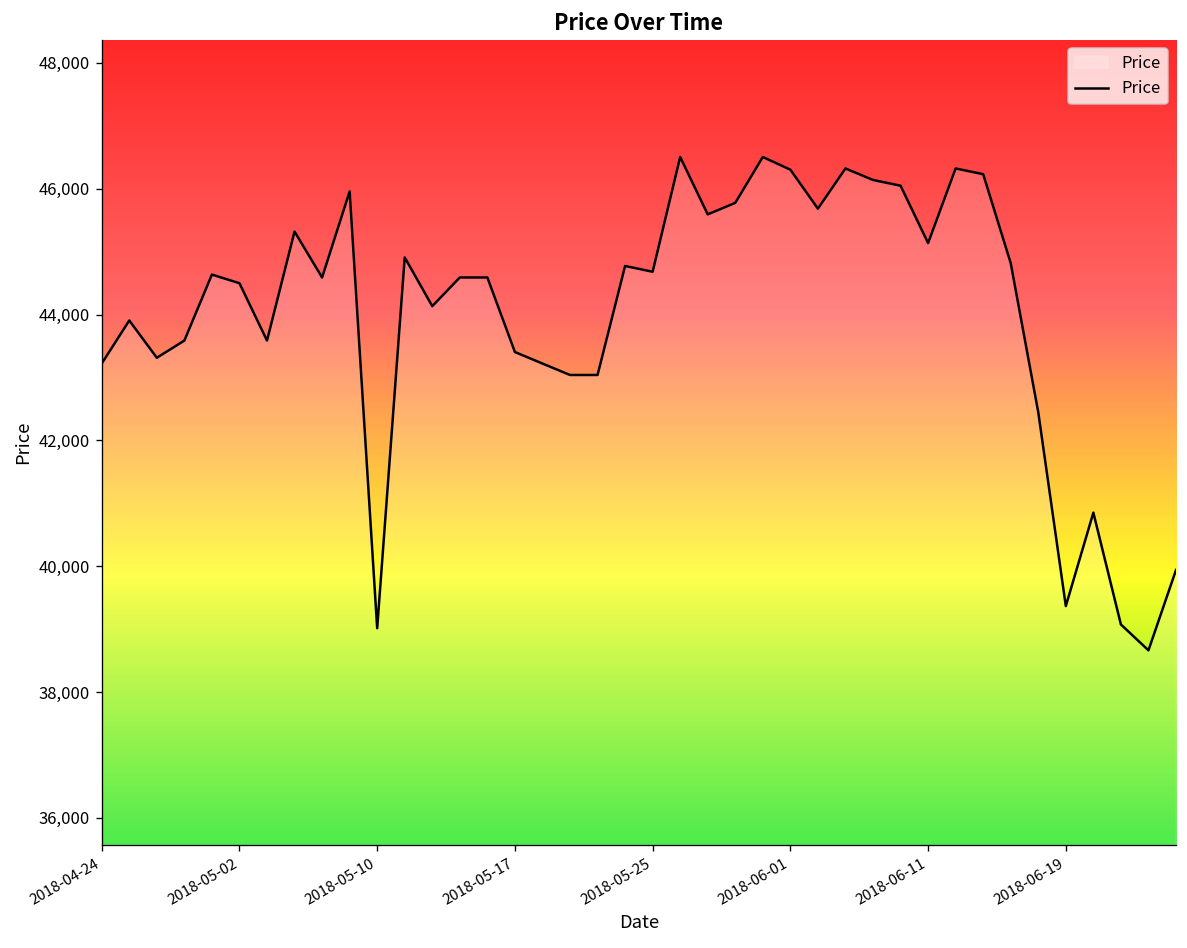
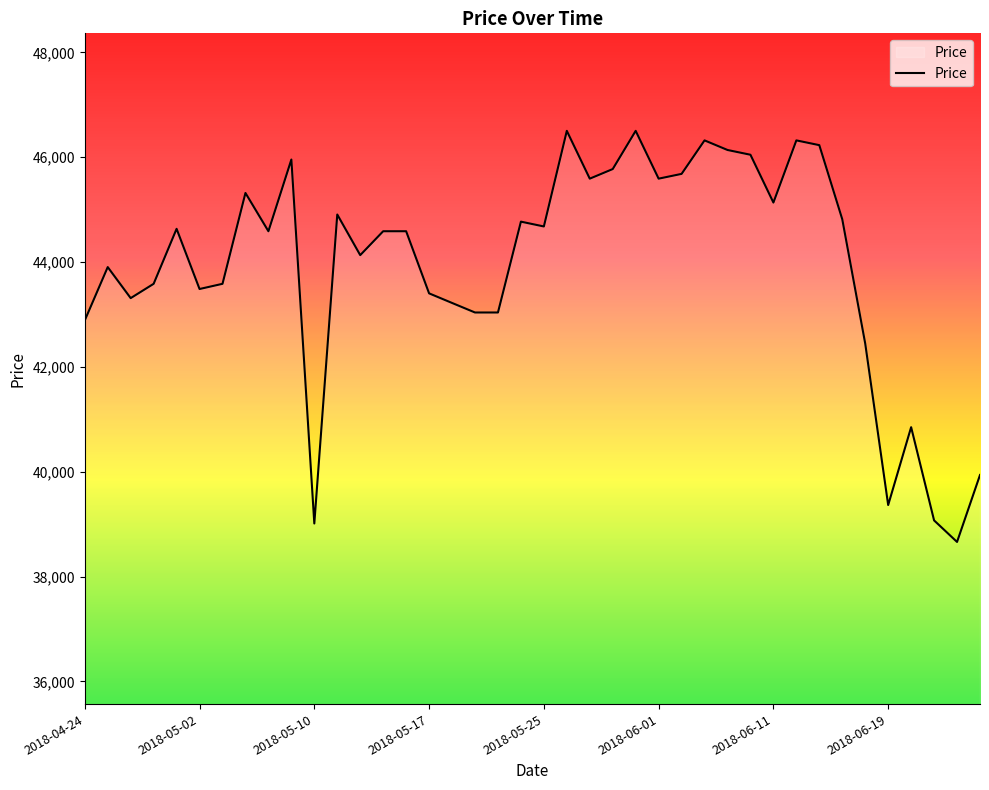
  {
-   "2018-04-24": "43,200",
-   "2018-05-02": "44,500",
+   "2018-04-24": "42,900",
+   "2018-05-02": "43,500",
    "2018-05-10": "39,000",
    "2018-05-17": "43,400",
    "2018-05-25": "44,700",
-   "2018-06-01": "46,300",
+   "2018-06-01": "45,600",
    "2018-06-11": "45,100",
    "2018-06-19": "39,400"
  }
